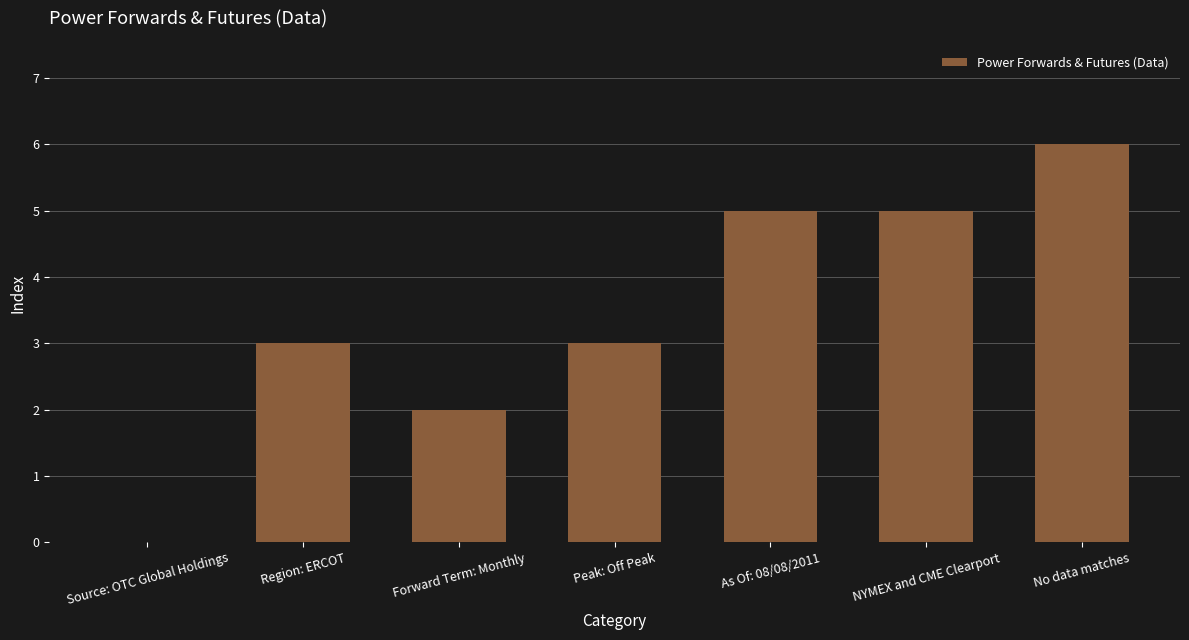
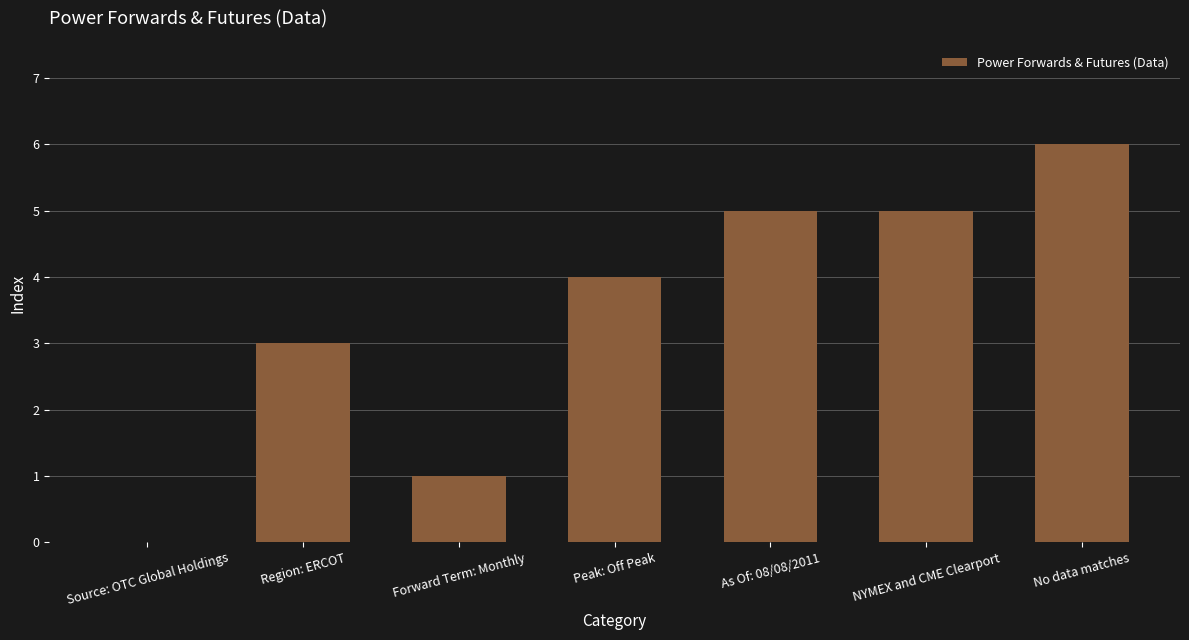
  {
    "Source: OTC Global Holdings": 0,
    "Region: ERCOT": 3,
-   "Forward Term: Monthly": 2,
-   "Peak: Off Peak": 3,
+   "Forward Term: Monthly": 1,
+   "Peak: Off Peak": 4,
    "As Of: 08/08/2011": 5,
    "NYMEX and CME Clearport": 5,
    "No data matches": 6
  }
